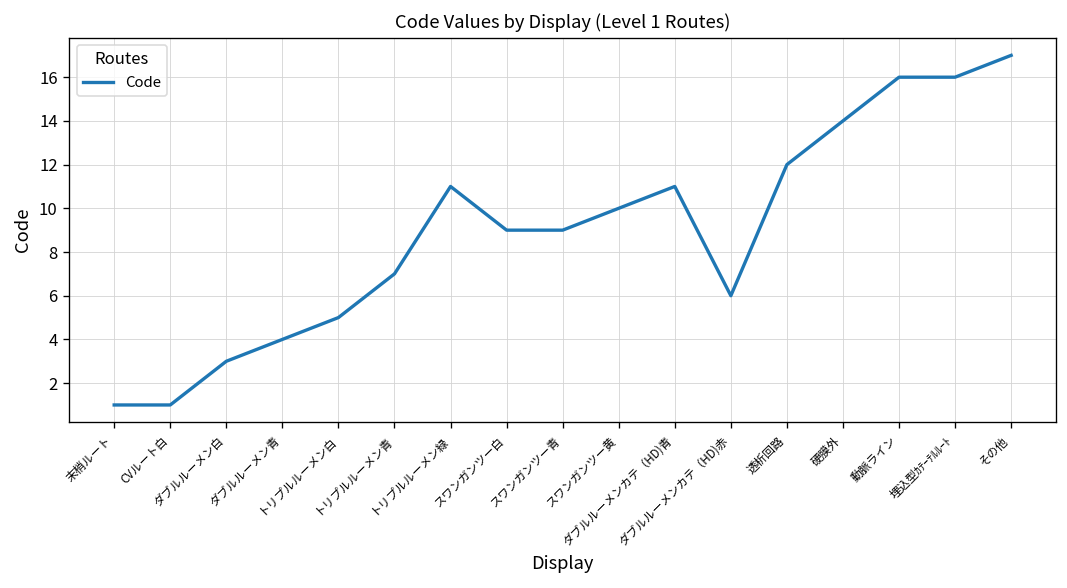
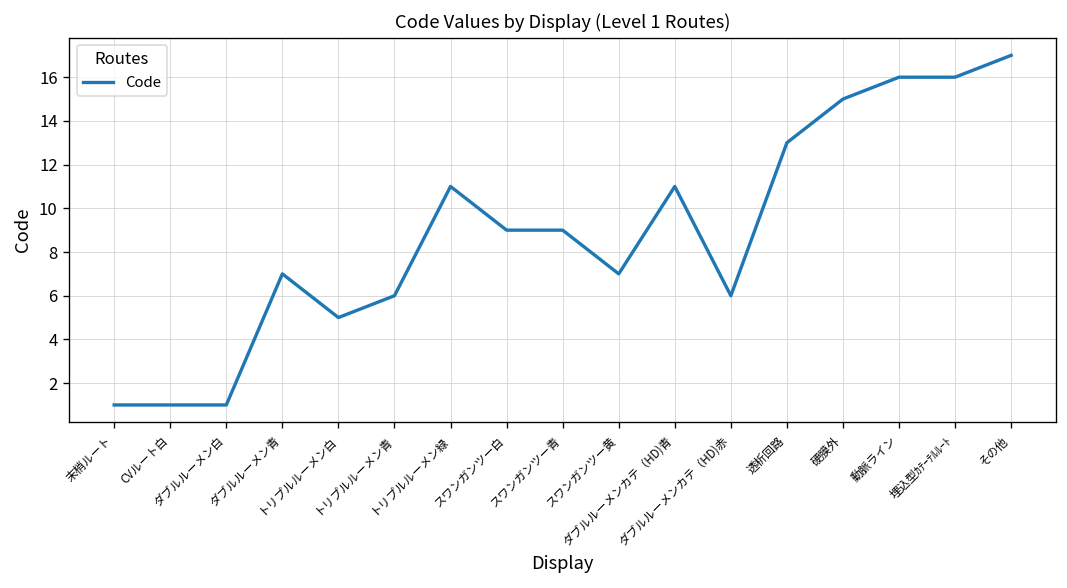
  {
    "末梢ルート": 1,
    "CVルート白": 1,
-   "ダブルルーメン白": 3,
-   "ダブルルーメン青": 4,
+   "ダブルルーメン白": 1,
+   "ダブルルーメン青": 7,
    "トリプルルーメン白": 5,
-   "トリプルルーメン青": 7,
+   "トリプルルーメン青": 6,
    "トリプルルーメン緑": 11,
    "スワンガンツー白": 9,
    "スワンガンツー青": 9,
-   "スワンガンツー黄": 10,
+   "スワンガンツー黄": 7,
    "ダブルルーメンカテ（HD)青": 11,
    "ダブルルーメンカテ（HD)赤": 6,
-   "透析回路": 12,
-   "硬膜外": 14,
+   "透析回路": 13,
+   "硬膜外": 15,
    "動脈ライン": 16,
    "埋込型ｶﾃｰﾃﾙﾙｰﾄ": 16,
    "その他": 17
  }
